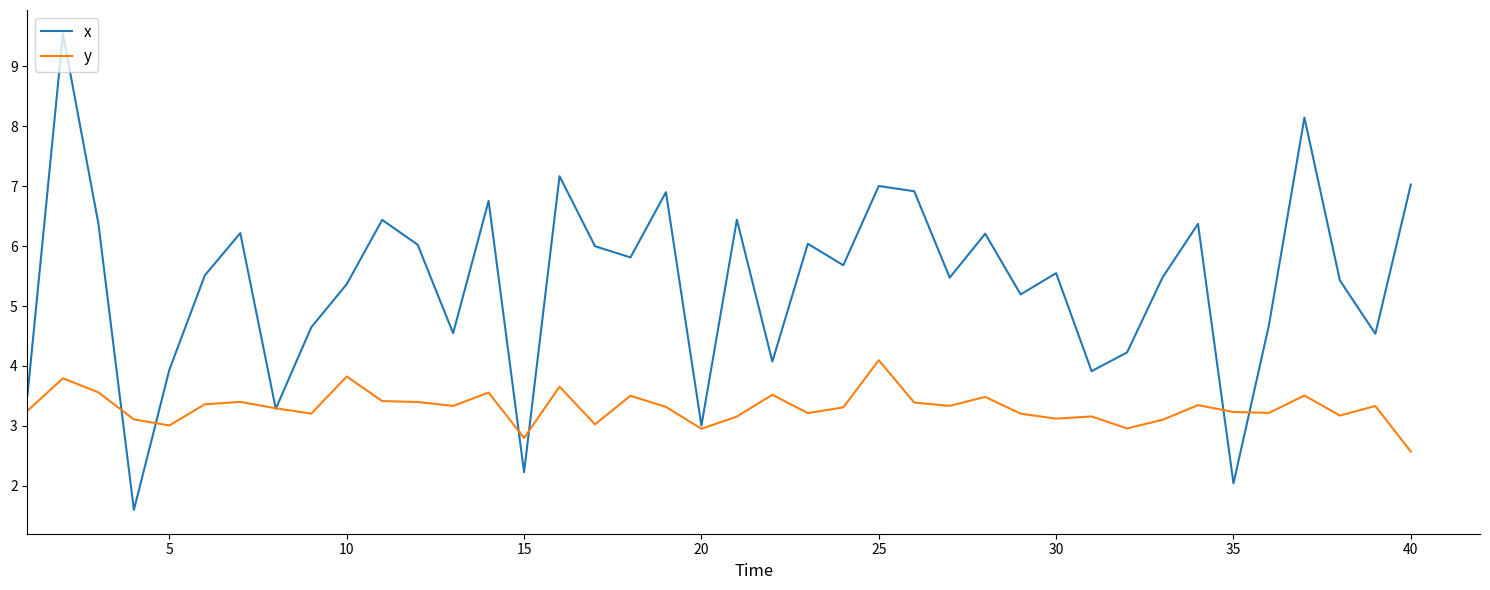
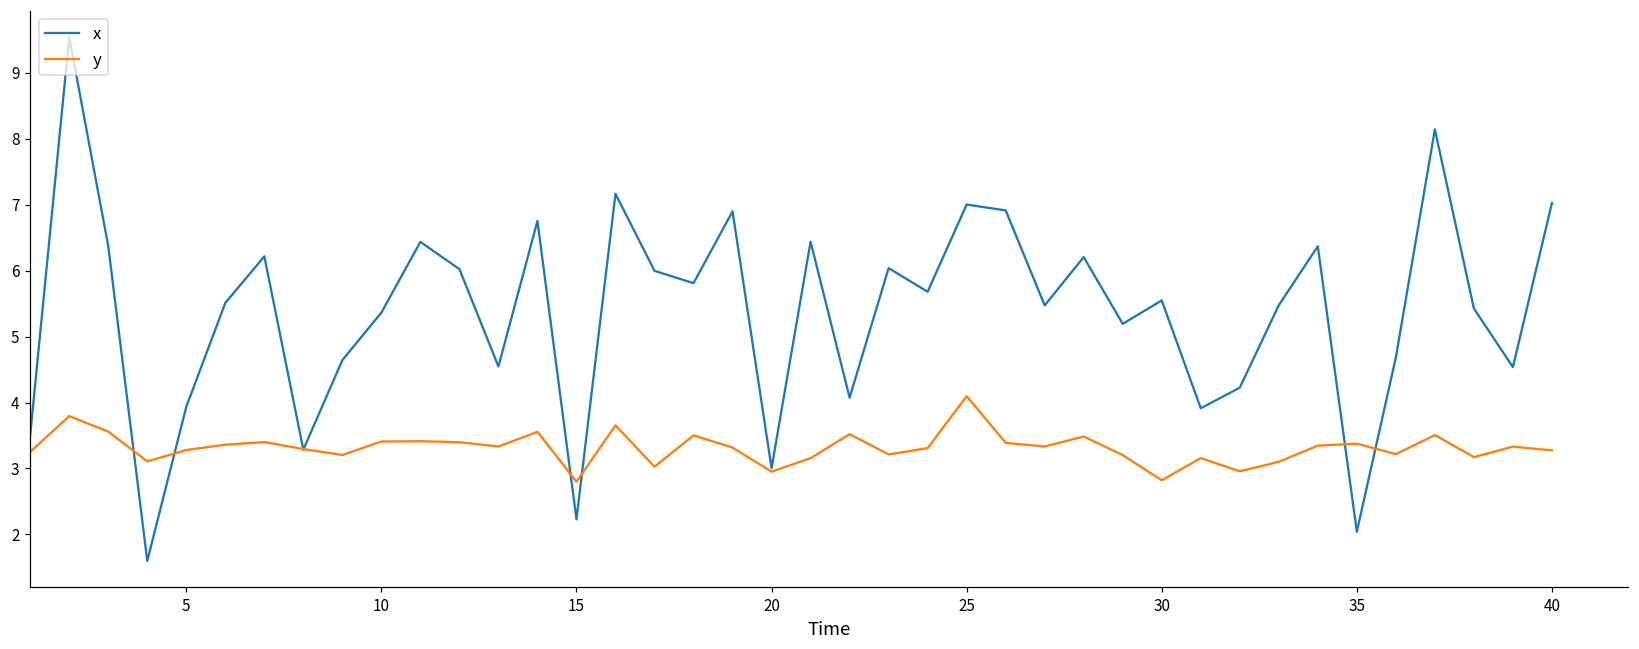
  {
    "x": {
      "5": 3.9,
      "10": 5.4,
      "15": 2.2,
      "20": 3.0,
      "25": 7.0,
      "30": 5.5,
      "35": 2.0,
      "40": 7.0
    },
    "y": {
-     "5": 3.0,
-     "10": 3.8,
+     "5": 3.3,
+     "10": 3.4,
      "15": 2.8,
      "20": 3.0,
      "25": 4.1,
-     "30": 3.1,
-     "35": 3.2,
-     "40": 2.6
+     "30": 2.8,
+     "35": 3.4,
+     "40": 3.3
    }
  }
